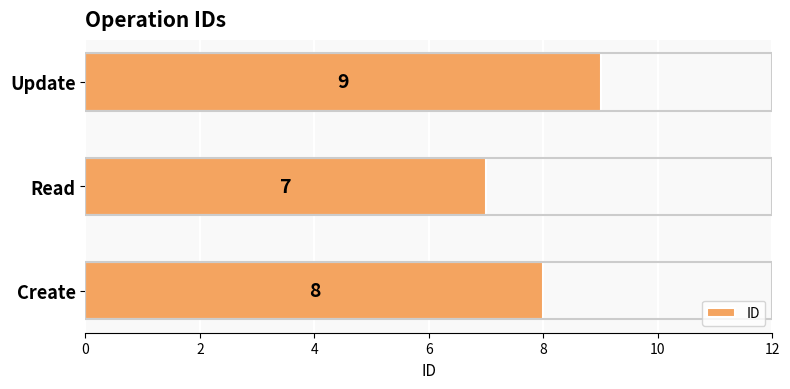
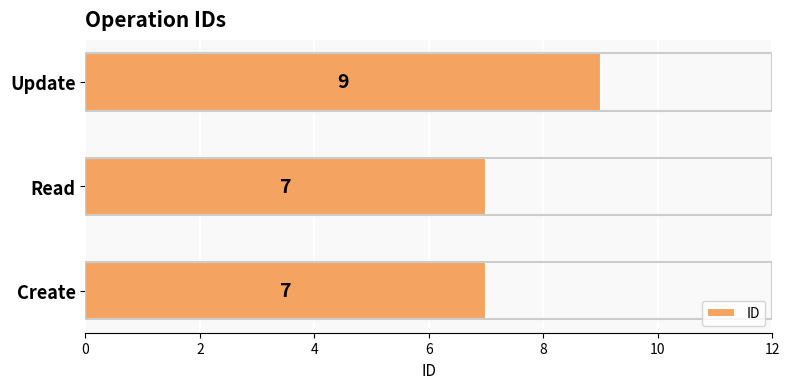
  {
    "Update": 9,
    "Read": 7,
-   "Create": 8
+   "Create": 7
  }
